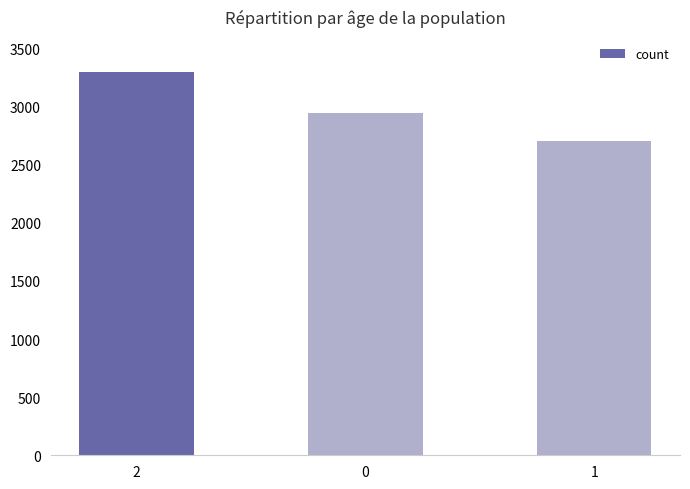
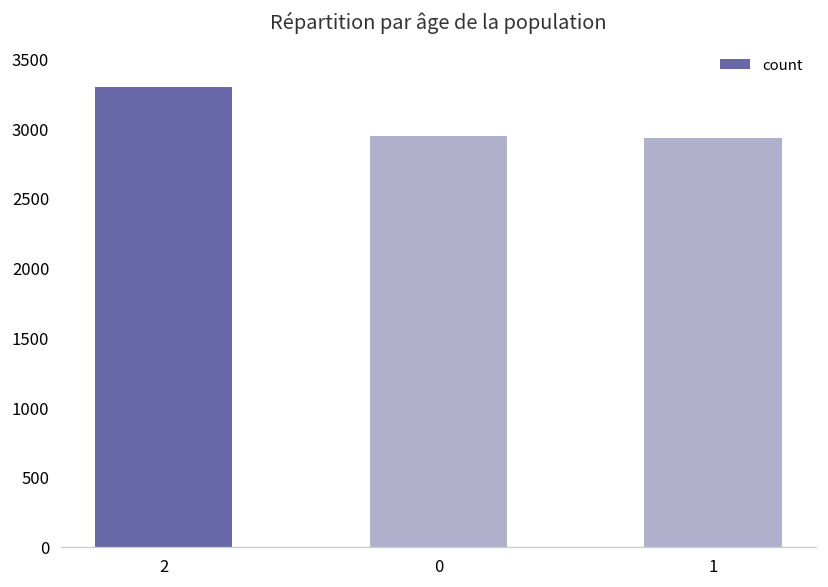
  {
    "2": 3300,
    "0": 2940,
-   "1": 2710
+   "1": 2930
  }
